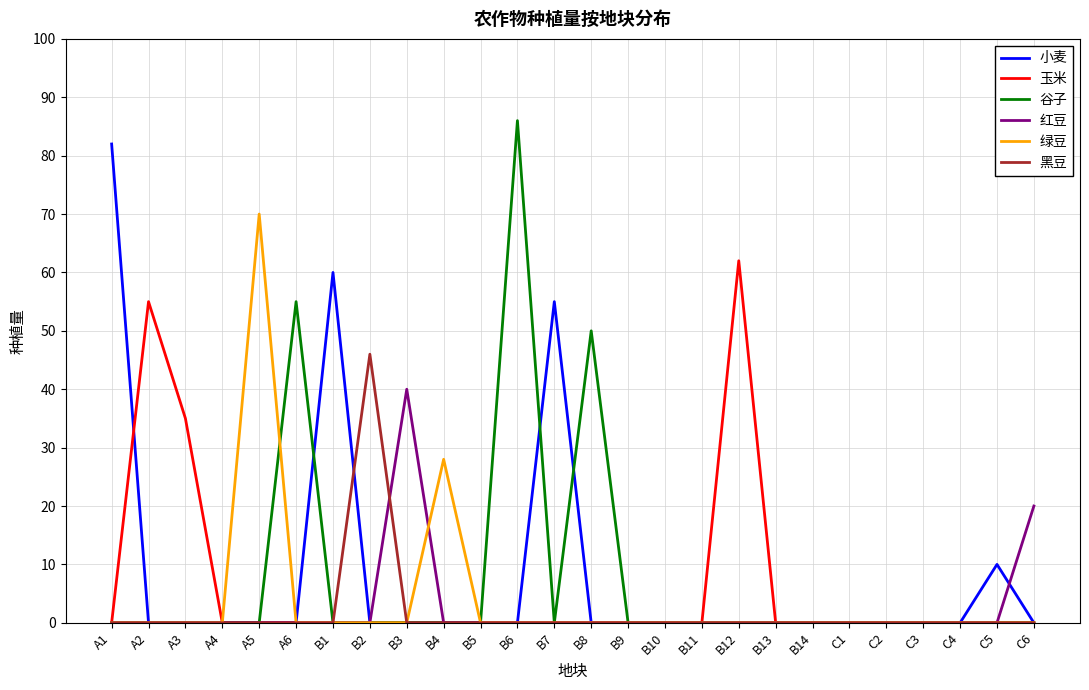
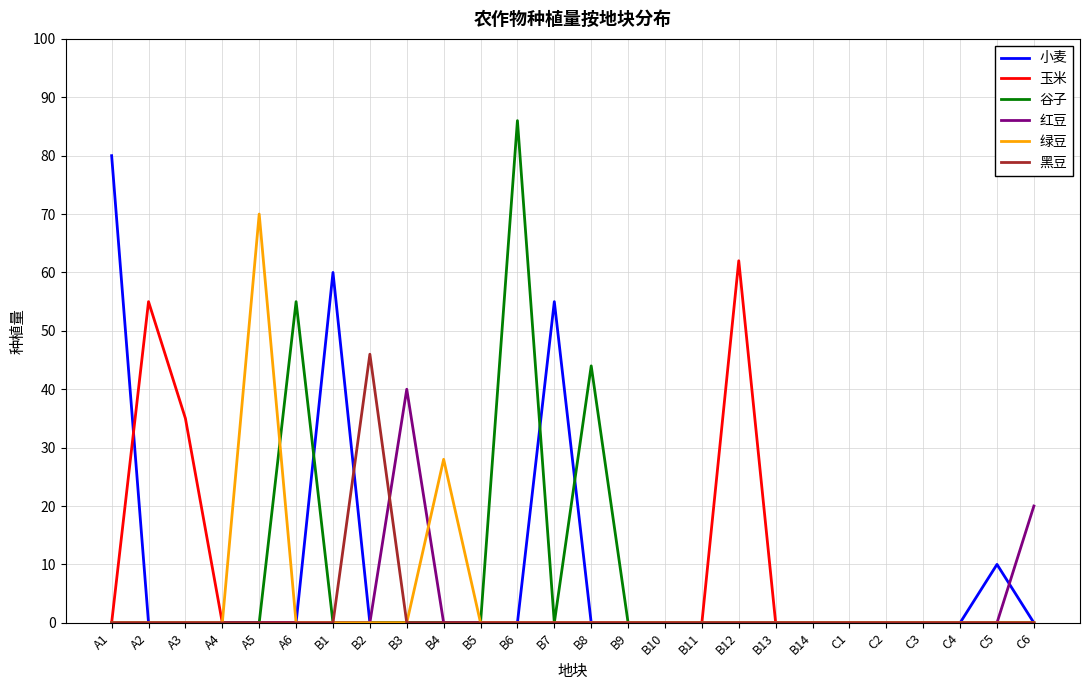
  {
    "小麦": {
-     "A1": 82,
+     "A1": 80,
      "B1": 60,
      "B7": 55,
      "C5": 10
    },
    "玉米": {
      "A2": 55,
      "A3": 35,
      "B12": 62
    },
    "谷子": {
      "A6": 55,
      "B6": 86,
-     "B8": 50
+     "B8": 44
    },
    "红豆": {
      "B3": 40,
      "C6": 20
    },
    "绿豆": {
      "A5": 70,
      "B4": 28
    },
    "黑豆": {
      "B2": 46
    }
  }
